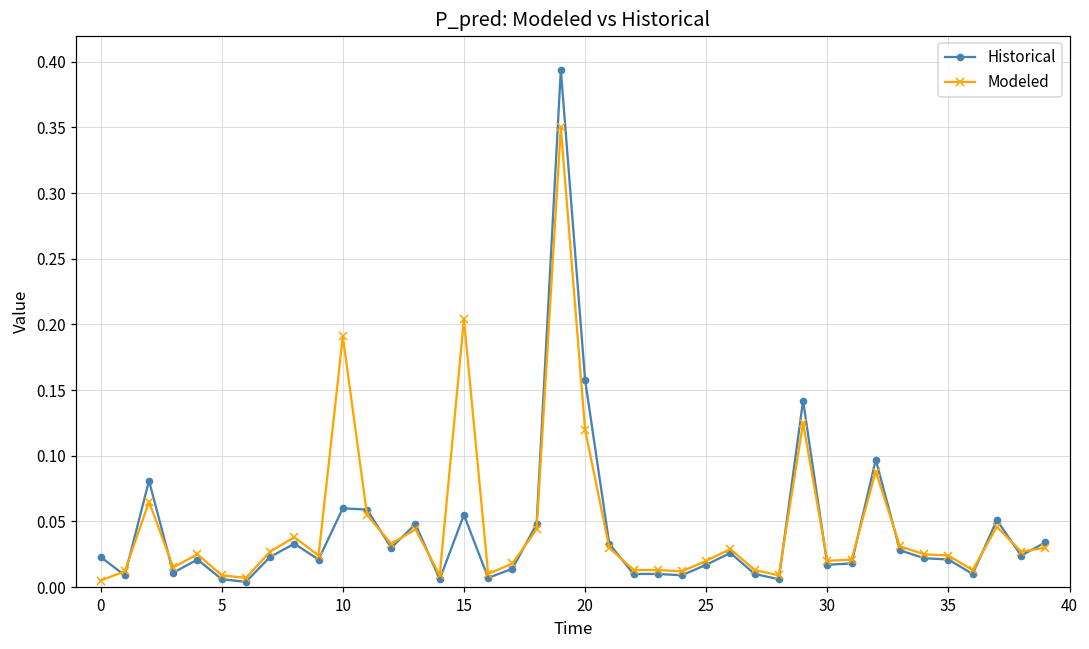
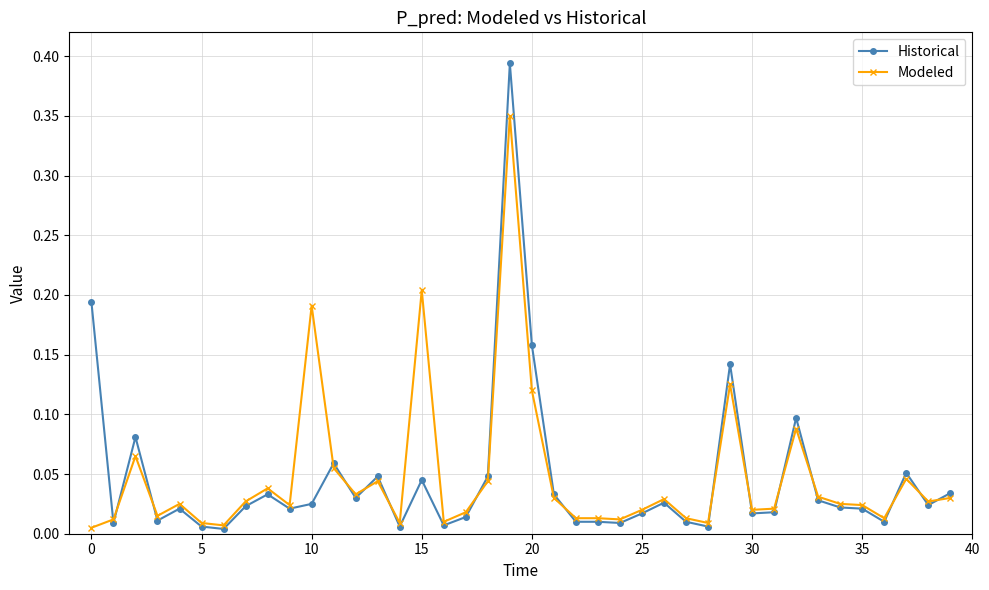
  {
    "Historical": {
-     "0": 0.023,
+     "0": 0.194,
      "5": 0.006,
-     "10": 0.060,
-     "15": 0.055,
+     "10": 0.025,
+     "15": 0.045,
      "20": 0.158,
      "25": 0.017,
      "30": 0.017,
      "35": 0.021
    },
    "Modeled": {
      "0": 0.005,
      "5": 0.009,
      "10": 0.191,
      "15": 0.204,
      "20": 0.120,
      "25": 0.020,
      "30": 0.020,
      "35": 0.024
    }
  }
